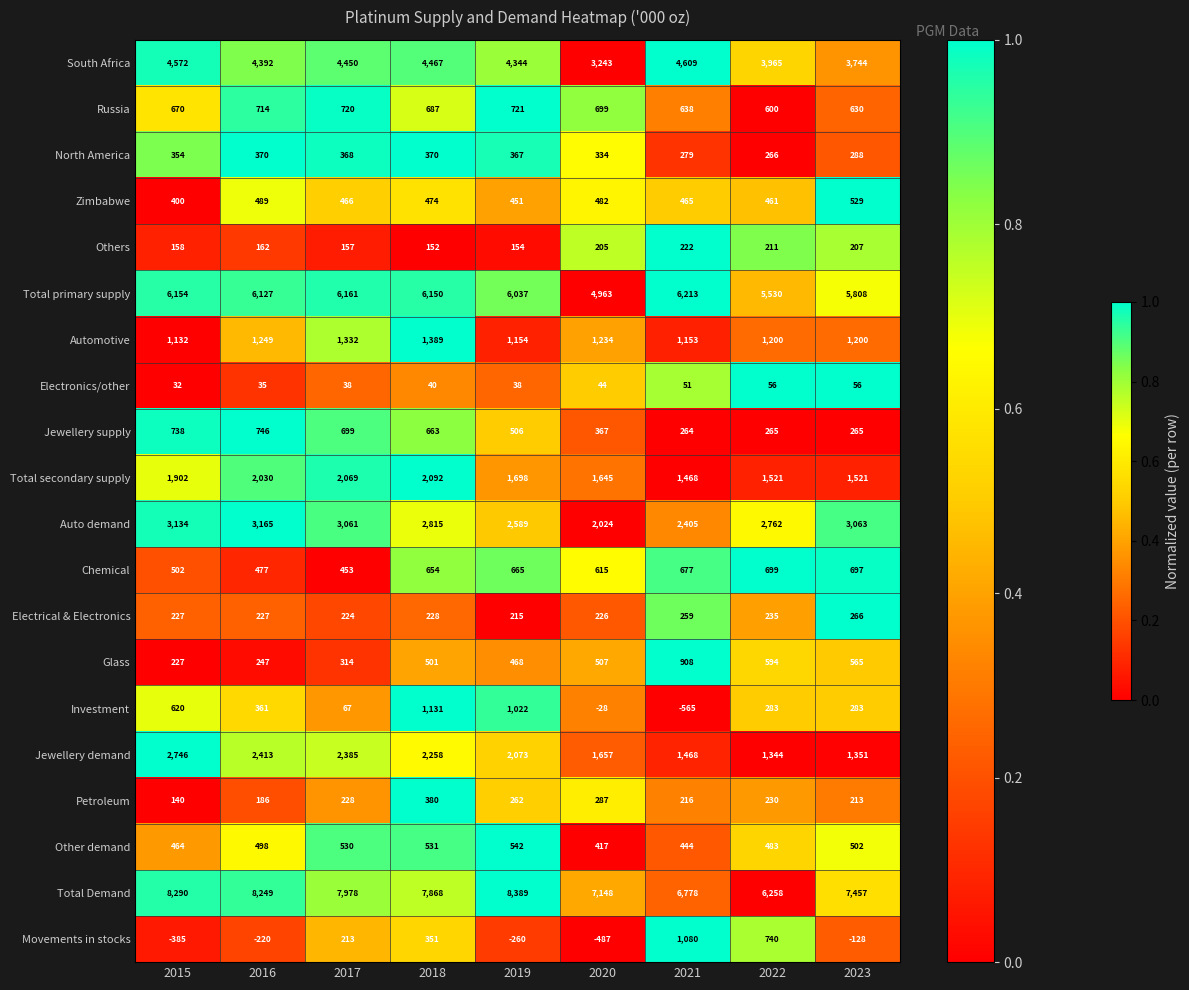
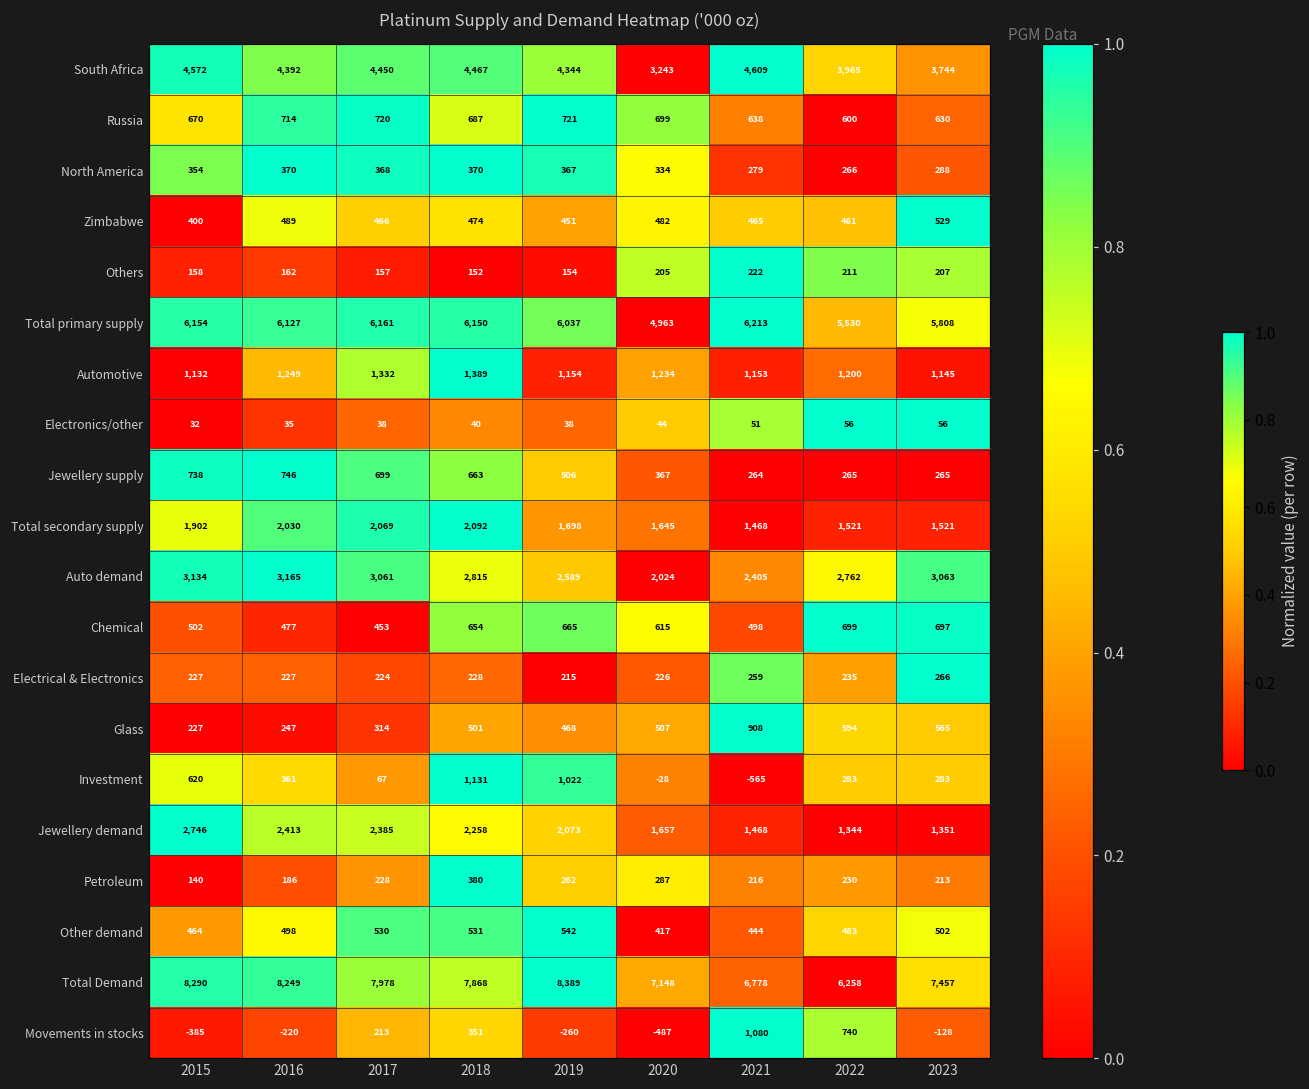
  {
    "South Africa": {
      "2015": "4,572",
      "2016": "4,392",
      "2017": "4,450",
      "2018": "4,467",
      "2019": "4,344",
      "2020": "3,243",
      "2021": "4,609",
      "2022": "3,965",
      "2023": "3,744"
    },
    "Russia": {
      "2015": "670",
      "2016": "714",
      "2017": "720",
      "2018": "687",
      "2019": "721",
      "2020": "699",
      "2021": "638",
      "2022": "600",
      "2023": "630"
    },
    "North America": {
      "2015": "354",
      "2016": "370",
      "2017": "368",
      "2018": "370",
      "2019": "367",
      "2020": "334",
      "2021": "279",
      "2022": "266",
      "2023": "288"
    },
    "Zimbabwe": {
      "2015": "400",
      "2016": "489",
      "2017": "466",
      "2018": "474",
      "2019": "451",
      "2020": "482",
      "2021": "465",
      "2022": "461",
      "2023": "529"
    },
    "Others": {
      "2015": "158",
      "2016": "162",
      "2017": "157",
      "2018": "152",
      "2019": "154",
      "2020": "205",
      "2021": "222",
      "2022": "211",
      "2023": "207"
    },
    "Total primary supply": {
      "2015": "6,154",
      "2016": "6,127",
      "2017": "6,161",
      "2018": "6,150",
      "2019": "6,037",
      "2020": "4,963",
      "2021": "6,213",
      "2022": "5,530",
      "2023": "5,808"
    },
    "Automotive": {
      "2015": "1,132",
      "2016": "1,249",
      "2017": "1,332",
      "2018": "1,389",
      "2019": "1,154",
      "2020": "1,234",
      "2021": "1,153",
      "2022": "1,200",
-     "2023": "1,200"
+     "2023": "1,145"
    },
    "Electronics/other": {
      "2015": "32",
      "2016": "35",
      "2017": "38",
      "2018": "40",
      "2019": "38",
      "2020": "44",
      "2021": "51",
      "2022": "56",
      "2023": "56"
    },
    "Jewellery supply": {
      "2015": "738",
      "2016": "746",
      "2017": "699",
      "2018": "663",
      "2019": "506",
      "2020": "367",
      "2021": "264",
      "2022": "265",
      "2023": "265"
    },
    "Total secondary supply": {
      "2015": "1,902",
      "2016": "2,030",
      "2017": "2,069",
      "2018": "2,092",
      "2019": "1,698",
      "2020": "1,645",
      "2021": "1,468",
      "2022": "1,521",
      "2023": "1,521"
    },
    "Auto demand": {
      "2015": "3,134",
      "2016": "3,165",
      "2017": "3,061",
      "2018": "2,815",
      "2019": "2,589",
      "2020": "2,024",
      "2021": "2,405",
      "2022": "2,762",
      "2023": "3,063"
    },
    "Chemical": {
      "2015": "502",
      "2016": "477",
      "2017": "453",
      "2018": "654",
      "2019": "665",
      "2020": "615",
-     "2021": "677",
+     "2021": "498",
      "2022": "699",
      "2023": "697"
    },
    "Electrical & Electronics": {
      "2015": "227",
      "2016": "227",
      "2017": "224",
      "2018": "228",
      "2019": "215",
      "2020": "226",
      "2021": "259",
      "2022": "235",
      "2023": "266"
    },
    "Glass": {
      "2015": "227",
      "2016": "247",
      "2017": "314",
      "2018": "501",
      "2019": "468",
      "2020": "507",
      "2021": "908",
      "2022": "594",
      "2023": "565"
    },
    "Investment": {
      "2015": "620",
      "2016": "361",
      "2017": "67",
      "2018": "1,131",
      "2019": "1,022",
      "2020": "-28",
      "2021": "-565",
      "2022": "283",
      "2023": "283"
    },
    "Jewellery demand": {
      "2015": "2,746",
      "2016": "2,413",
      "2017": "2,385",
      "2018": "2,258",
      "2019": "2,073",
      "2020": "1,657",
      "2021": "1,468",
      "2022": "1,344",
      "2023": "1,351"
    },
    "Petroleum": {
      "2015": "140",
      "2016": "186",
      "2017": "228",
      "2018": "380",
      "2019": "262",
      "2020": "287",
      "2021": "216",
      "2022": "230",
      "2023": "213"
    },
    "Other demand": {
      "2015": "464",
      "2016": "498",
      "2017": "530",
      "2018": "531",
      "2019": "542",
      "2020": "417",
      "2021": "444",
      "2022": "483",
      "2023": "502"
    },
    "Total Demand": {
      "2015": "8,290",
      "2016": "8,249",
      "2017": "7,978",
      "2018": "7,868",
      "2019": "8,389",
      "2020": "7,148",
      "2021": "6,778",
      "2022": "6,258",
      "2023": "7,457"
    },
    "Movements in stocks": {
      "2015": "-385",
      "2016": "-220",
      "2017": "213",
      "2018": "351",
      "2019": "-260",
      "2020": "-487",
      "2021": "1,080",
      "2022": "740",
      "2023": "-128"
    }
  }
